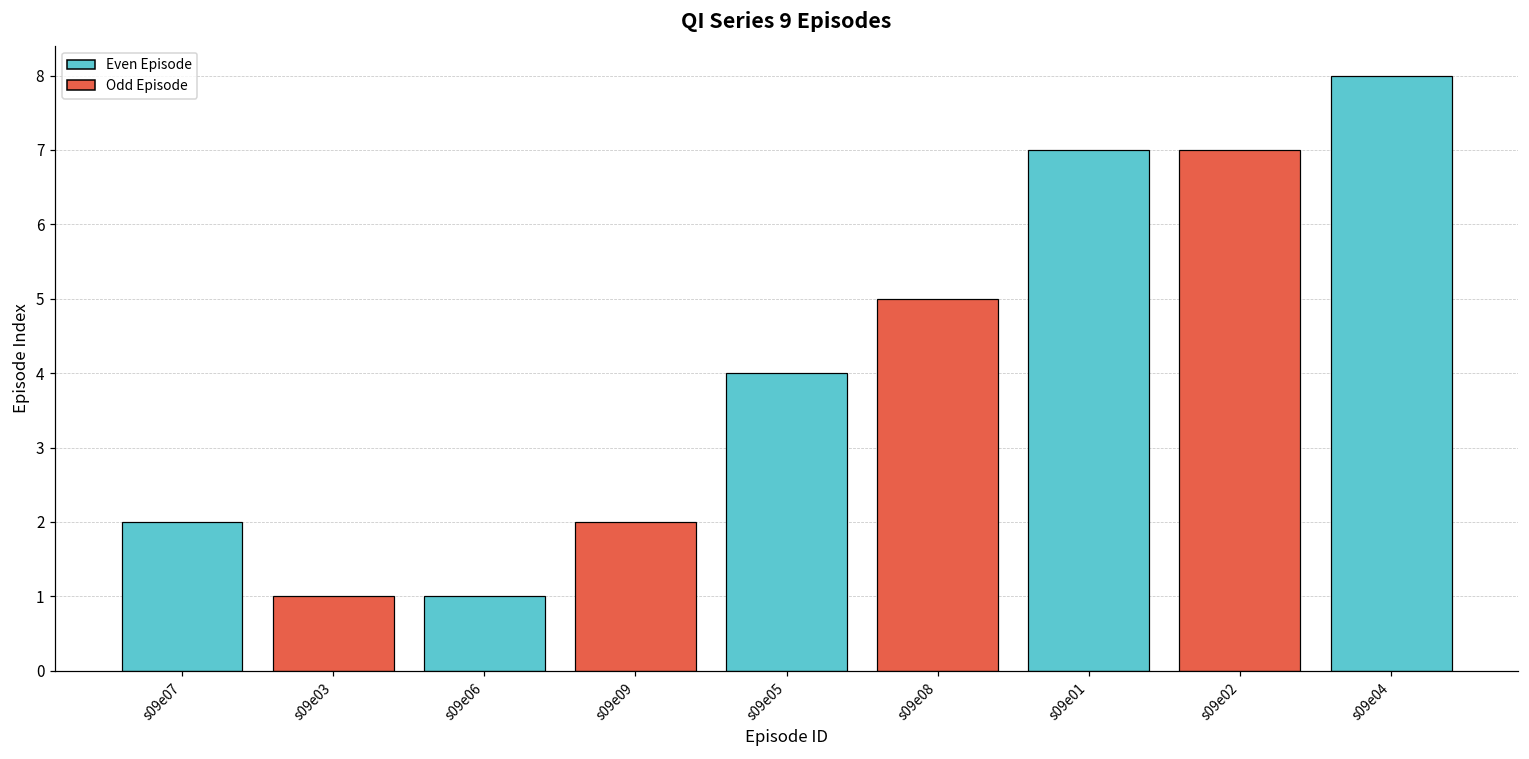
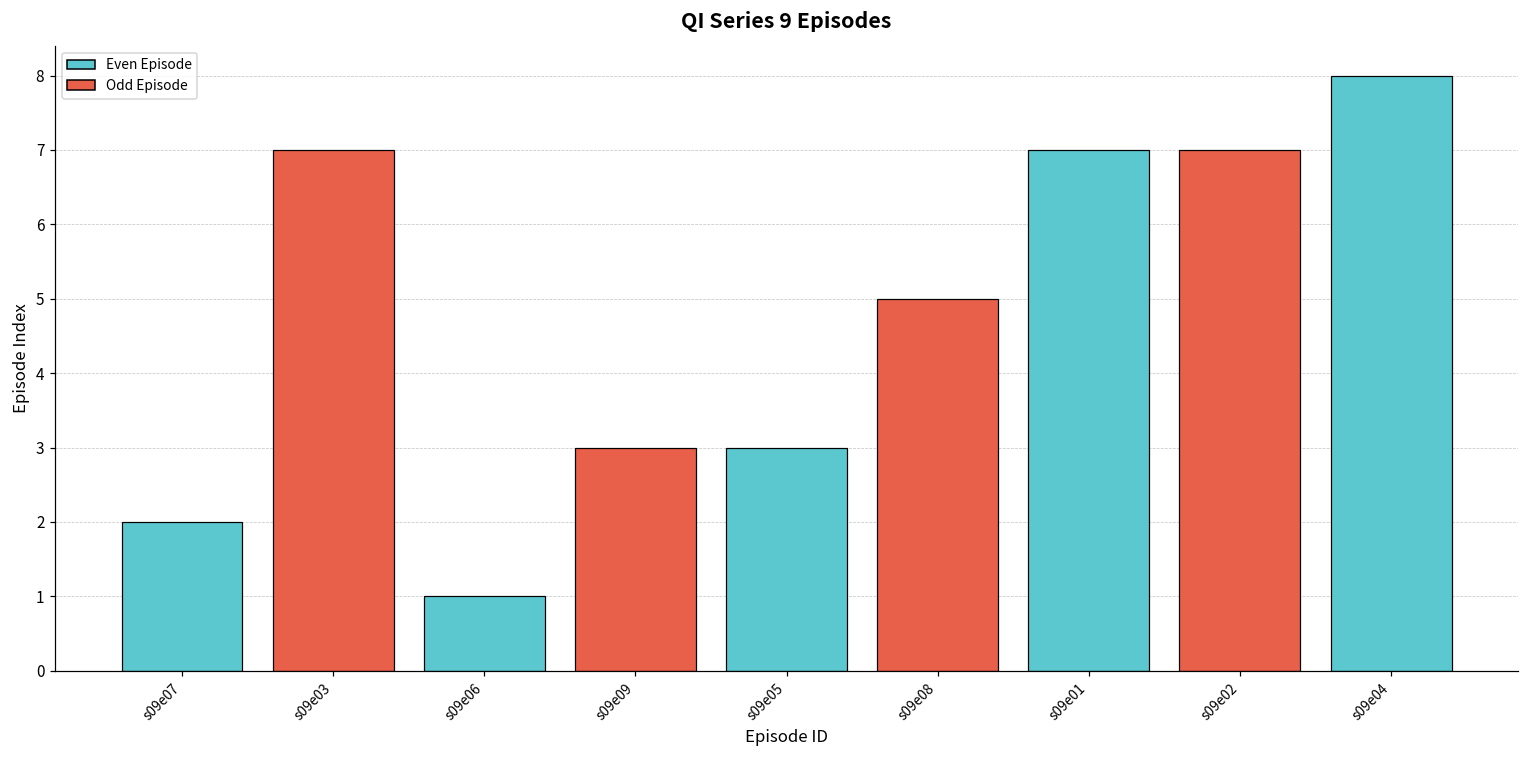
  {
    "s09e07": 2,
-   "s09e03": 1,
+   "s09e03": 7,
    "s09e06": 1,
-   "s09e09": 2,
-   "s09e05": 4,
+   "s09e09": 3,
+   "s09e05": 3,
    "s09e08": 5,
    "s09e01": 7,
    "s09e02": 7,
    "s09e04": 8
  }
